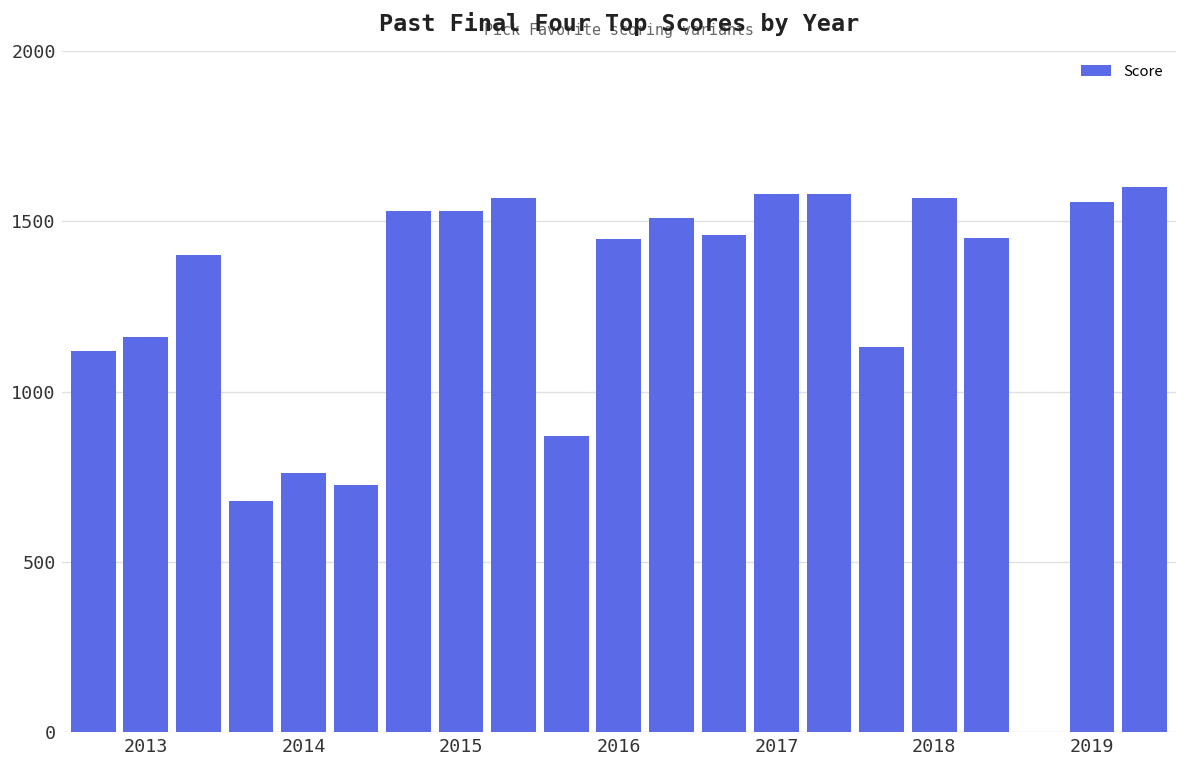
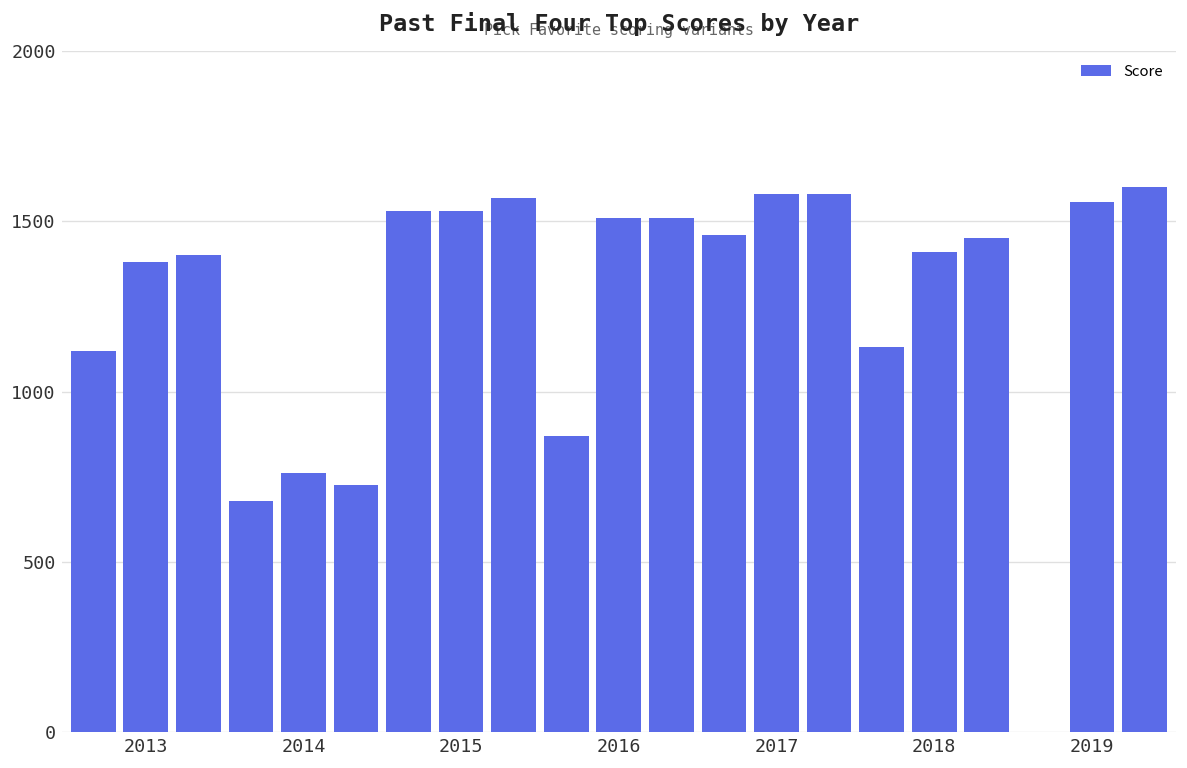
  {
-   "2013": 1160,
+   "2013": 1380,
    "2014": 760,
    "2015": 1530,
-   "2016": 1450,
+   "2016": 1510,
    "2017": 1580,
-   "2018": 1570,
+   "2018": 1410,
    "2019": 1560
  }
